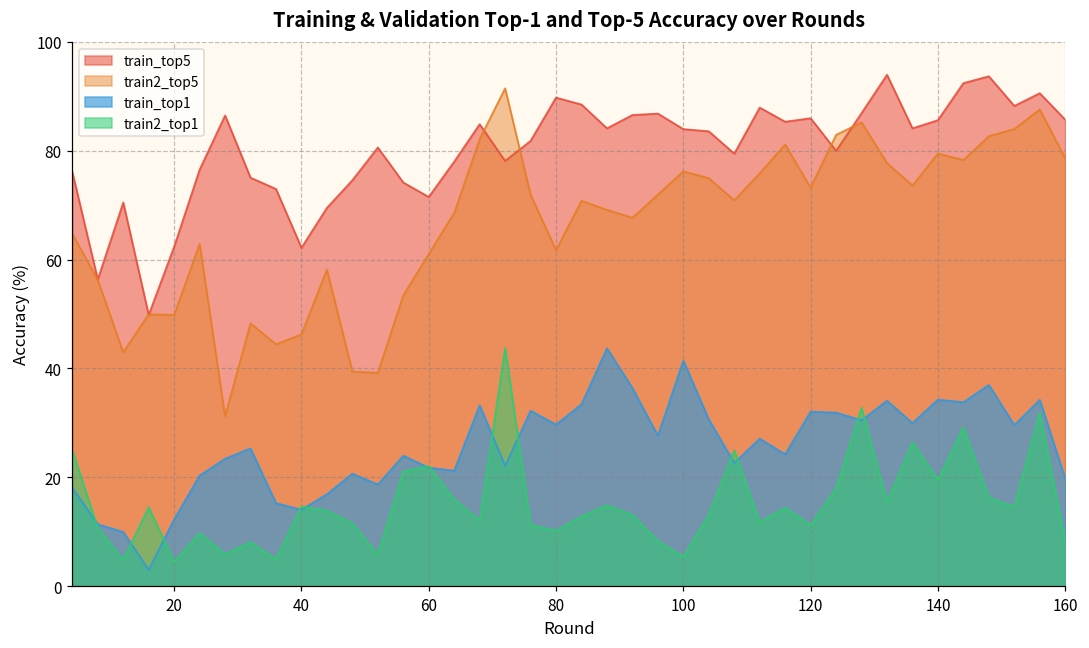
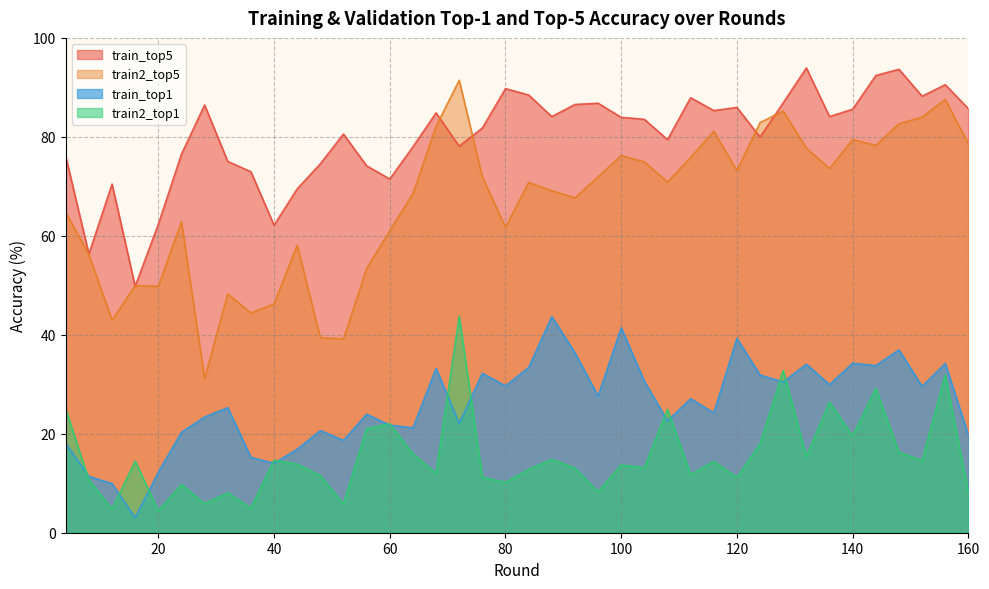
  {
    "train_top1": {
      "20": 12,
      "40": 14,
      "80": 30,
      "100": 41,
-     "120": 32,
+     "120": 39,
      "140": 34,
      "160": 20
    },
    "train2_top1": {
      "20": 4,
      "40": 15,
      "80": 10,
-     "100": 5,
+     "100": 14,
      "120": 11,
      "140": 19,
      "160": 8
    }
  }
